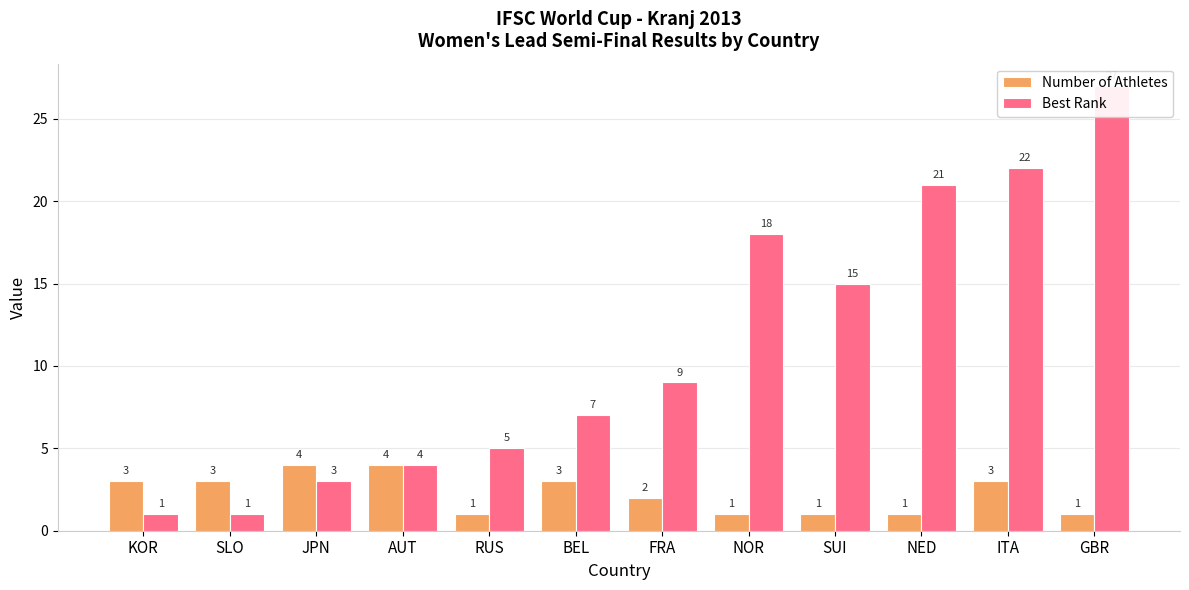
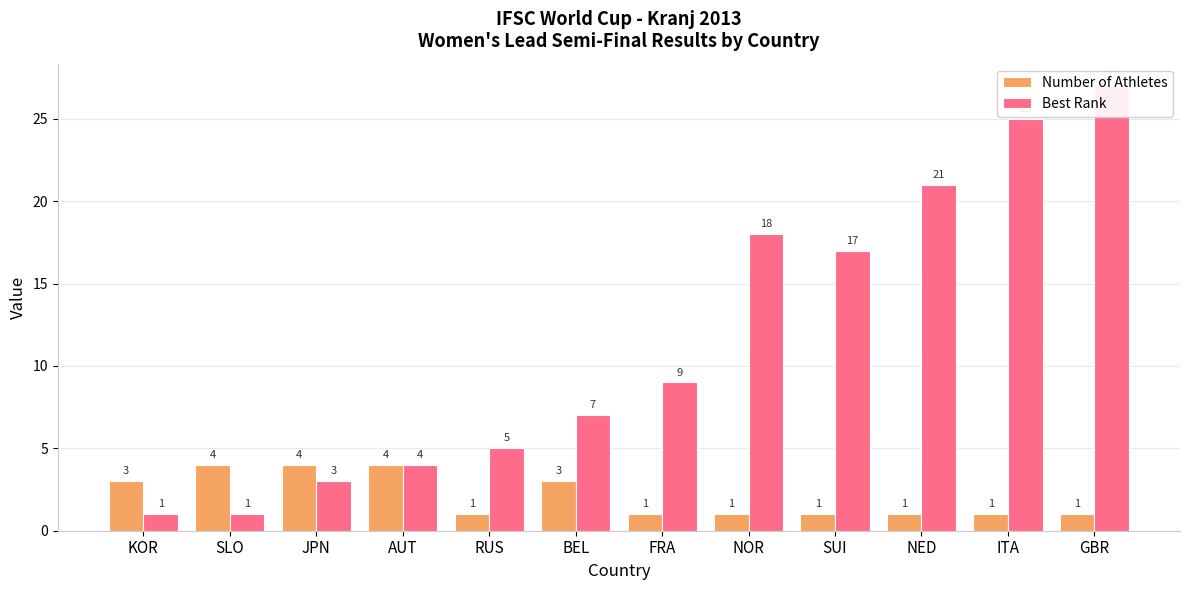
  {
    "Number of Athletes": {
      "KOR": 3,
-     "SLO": 3,
+     "SLO": 4,
      "JPN": 4,
      "AUT": 4,
      "RUS": 1,
      "BEL": 3,
-     "FRA": 2,
+     "FRA": 1,
      "NOR": 1,
      "SUI": 1,
      "NED": 1,
-     "ITA": 3,
+     "ITA": 1,
      "GBR": 1
    },
    "Best Rank": {
      "KOR": 1,
      "SLO": 1,
      "JPN": 3,
      "AUT": 4,
      "RUS": 5,
      "BEL": 7,
      "FRA": 9,
      "NOR": 18,
-     "SUI": 15,
+     "SUI": 17,
      "NED": 21,
-     "ITA": 22
+     "ITA": 25
    }
  }
